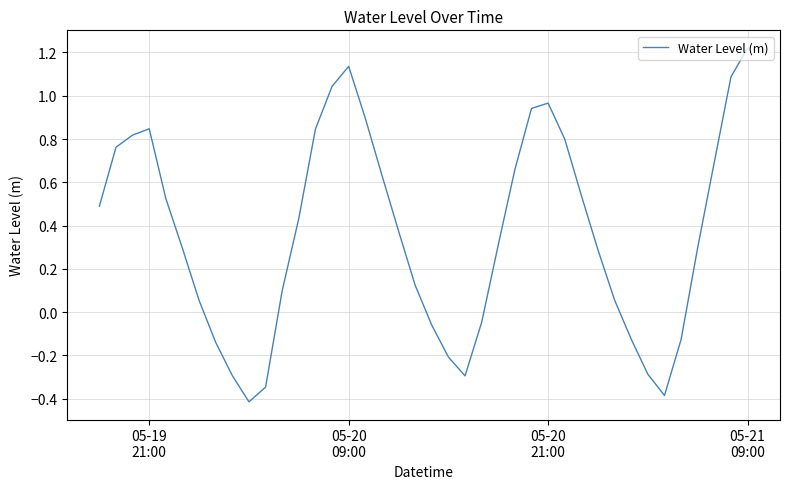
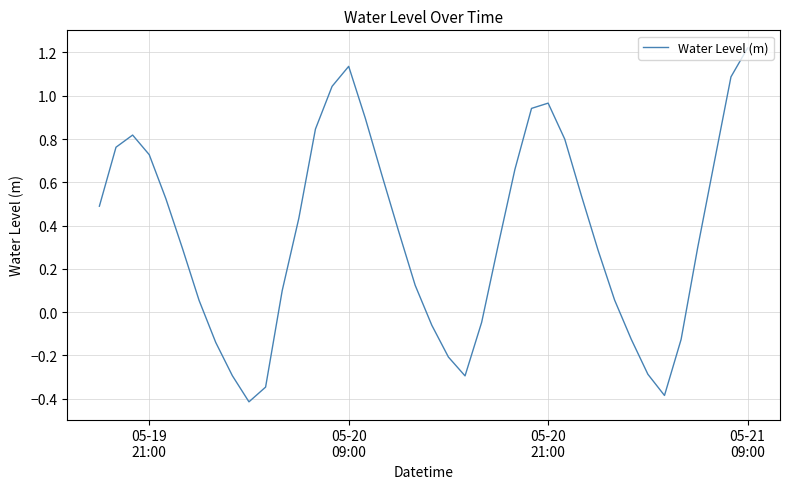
  {
-   "05-19 21:00": 0.85,
+   "05-19 21:00": 0.73,
    "05-20 09:00": 1.14,
    "05-20 21:00": 0.97
  }
